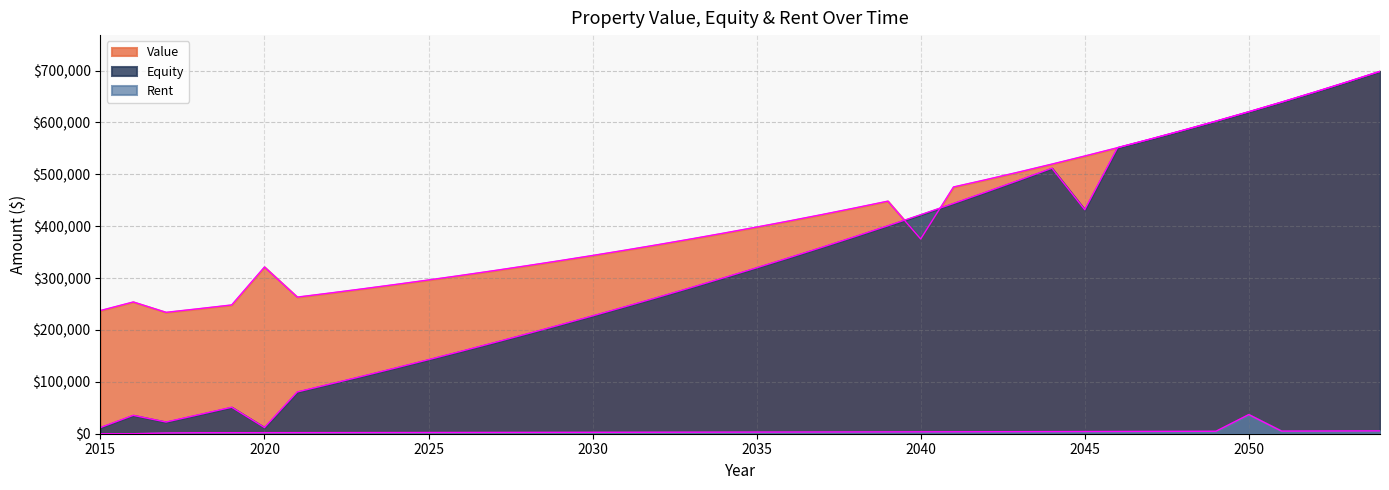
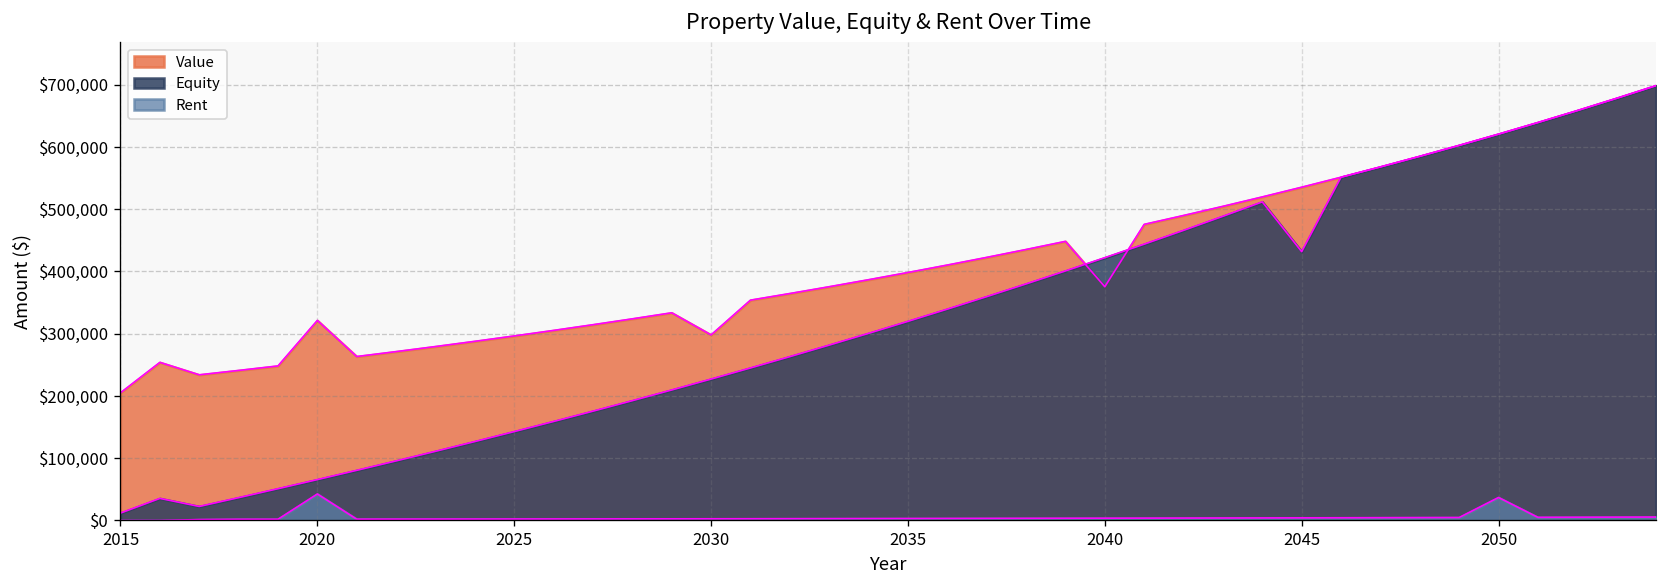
  {
    "Value": {
-     "2015": "$240,000",
+     "2015": "$210,000",
      "2020": "$320,000",
      "2025": "$300,000",
-     "2030": "$340,000",
+     "2030": "$300,000",
      "2035": "$400,000",
      "2040": "$380,000",
      "2045": "$540,000"
    },
    "Equity": {
      "2015": "$10,000",
-     "2020": "$10,000",
+     "2020": "$70,000",
      "2025": "$140,000",
      "2030": "$230,000",
      "2035": "$320,000",
      "2040": "$420,000",
      "2045": "$430,000"
    },
    "Rent": {
      "2015": "$0",
-     "2020": "$0",
+     "2020": "$40,000",
      "2025": "$0",
      "2030": "$0",
      "2035": "$0",
      "2040": "$0",
      "2045": "$0",
      "2050": "$40,000"
    }
  }
